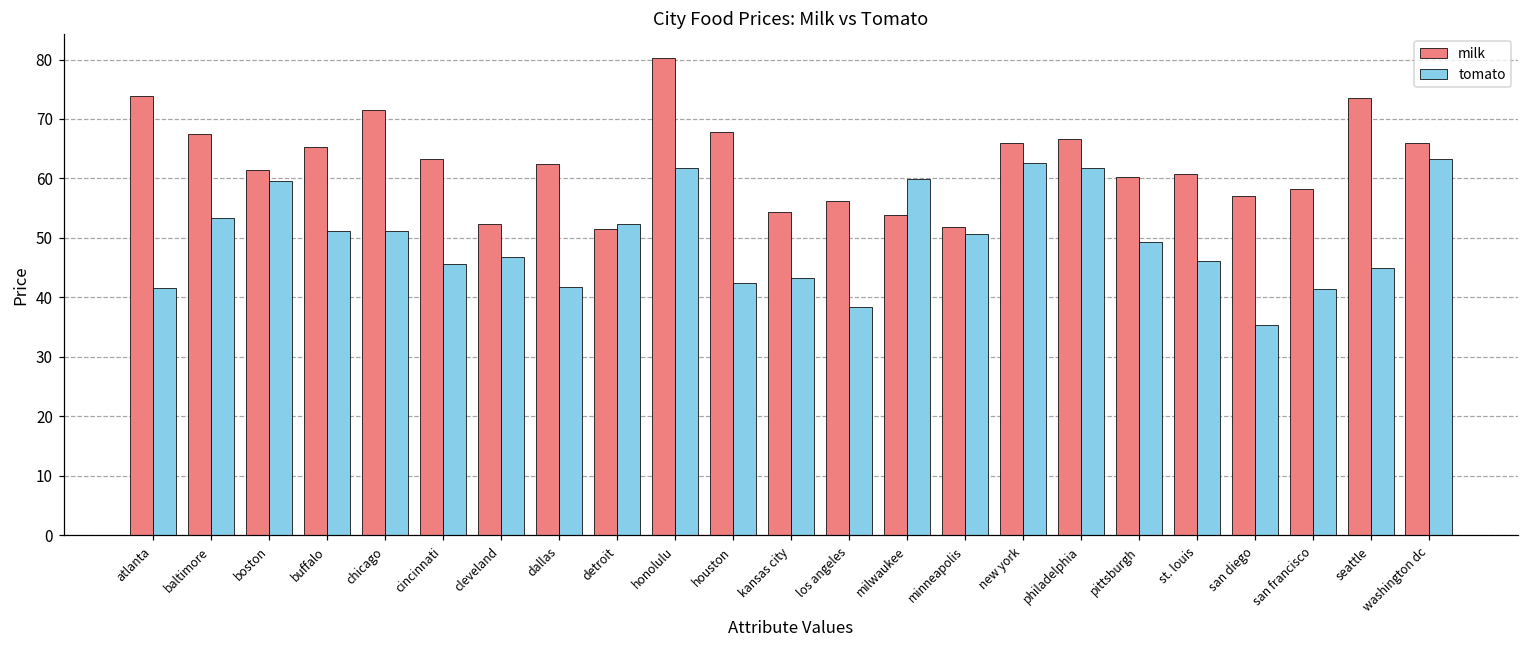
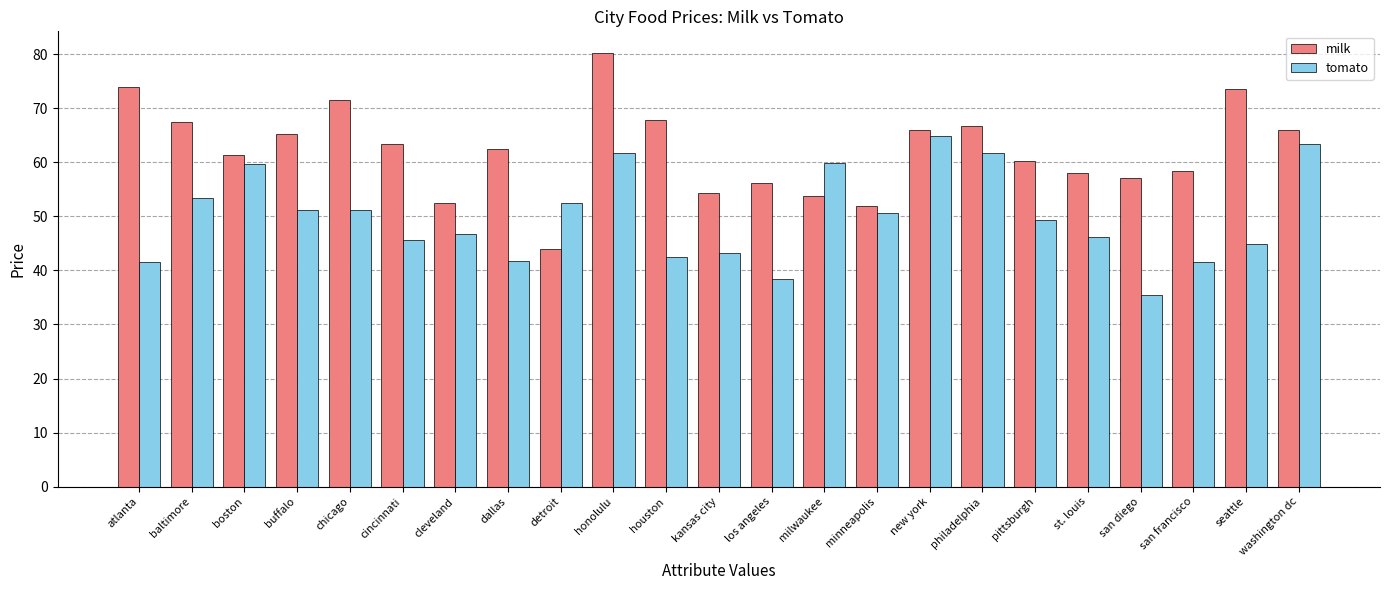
  {
    "milk": {
      "atlanta": 74,
      "baltimore": 68,
      "boston": 61,
      "buffalo": 65,
      "chicago": 72,
      "cincinnati": 63,
      "cleveland": 52,
      "dallas": 63,
-     "detroit": 52,
+     "detroit": 44,
      "honolulu": 80,
      "houston": 68,
      "kansas city": 54,
      "los angeles": 56,
      "milwaukee": 54,
      "minneapolis": 52,
      "new york": 66,
      "philadelphia": 67,
      "pittsburgh": 60,
-     "st. louis": 61,
+     "st. louis": 58,
      "san diego": 57,
      "san francisco": 58,
      "seattle": 74,
      "washington dc": 66
    },
    "tomato": {
      "atlanta": 42,
      "baltimore": 53,
      "boston": 60,
      "buffalo": 51,
      "chicago": 51,
      "cincinnati": 46,
      "cleveland": 47,
      "dallas": 42,
      "detroit": 52,
      "honolulu": 62,
      "houston": 42,
      "kansas city": 43,
      "los angeles": 38,
      "milwaukee": 60,
      "minneapolis": 51,
-     "new york": 63,
+     "new york": 65,
      "philadelphia": 62,
      "pittsburgh": 49,
      "st. louis": 46,
      "san diego": 35,
      "san francisco": 42,
      "seattle": 45,
      "washington dc": 63
    }
  }
